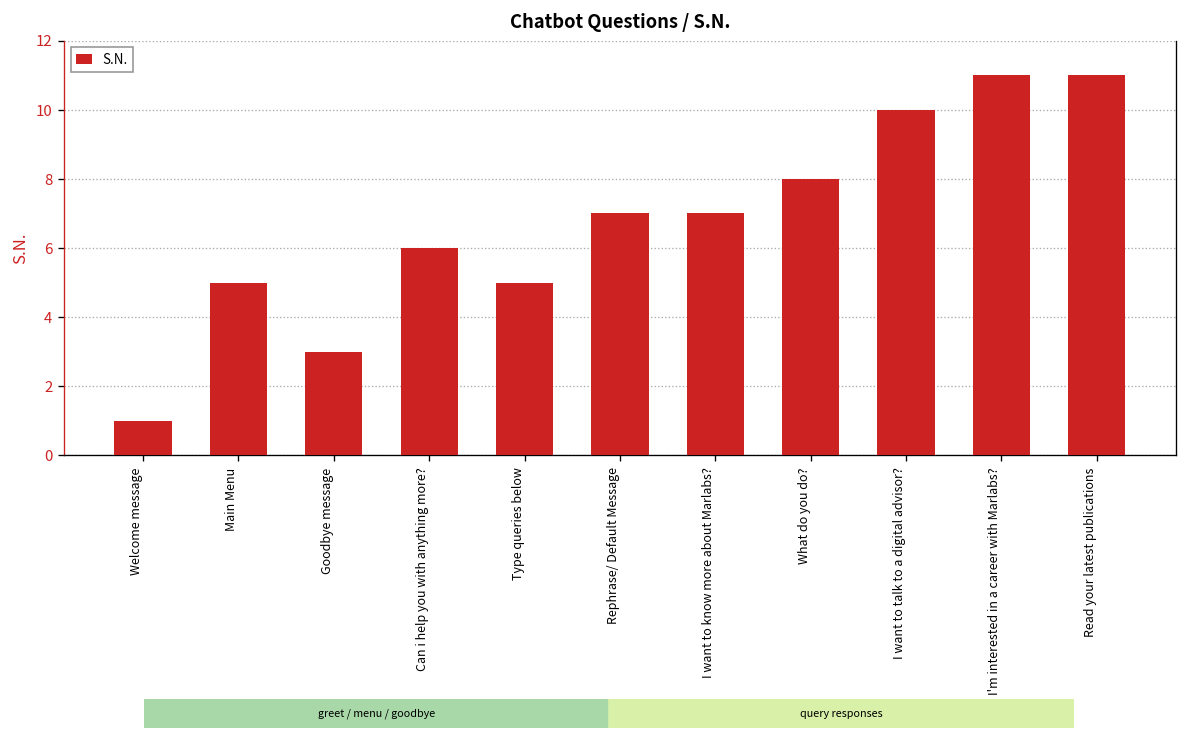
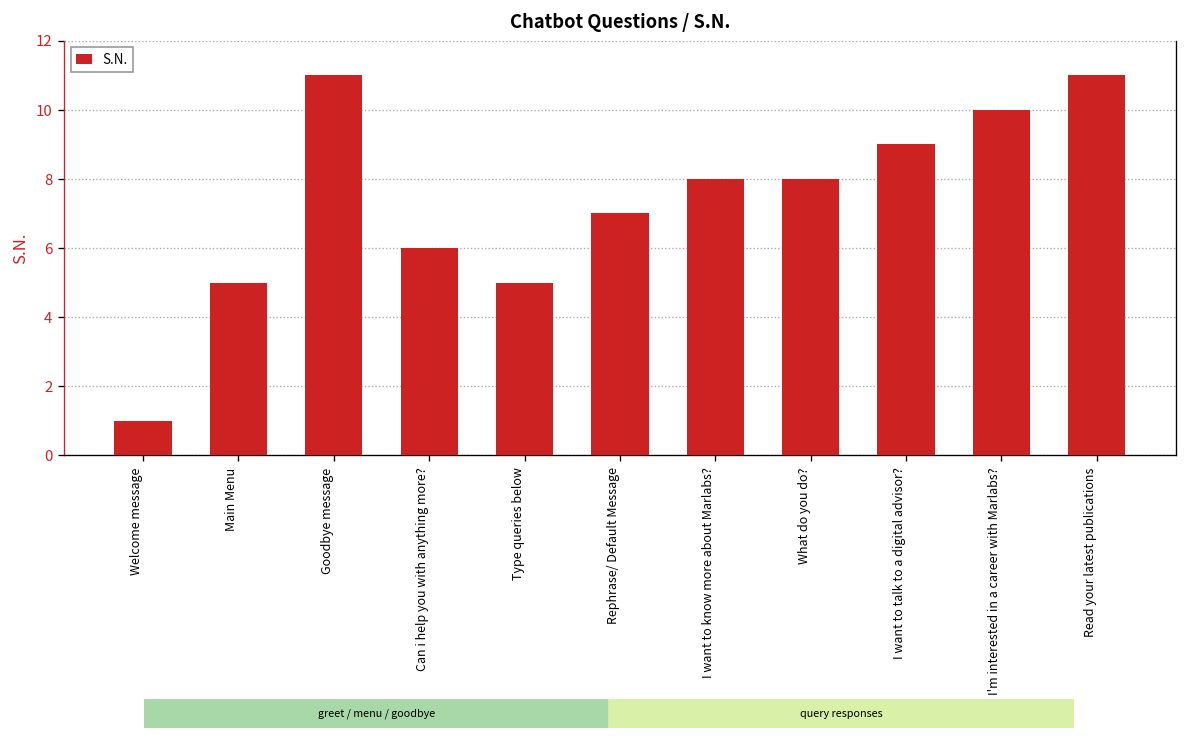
  {
    "Welcome message": 1,
    "Main Menu": 5,
-   "Goodbye message": 3,
+   "Goodbye message": 11,
    "Can i help you with anything more?": 6,
    "Type queries below": 5,
    "Rephrase/ Default Message": 7,
-   "I want to know more about Marlabs?": 7,
+   "I want to know more about Marlabs?": 8,
    "What do you do?": 8,
-   "I want to talk to a digital advisor?": 10,
-   "I'm interested in a career with Marlabs?": 11,
+   "I want to talk to a digital advisor?": 9,
+   "I'm interested in a career with Marlabs?": 10,
    "Read your latest publications": 11
  }
